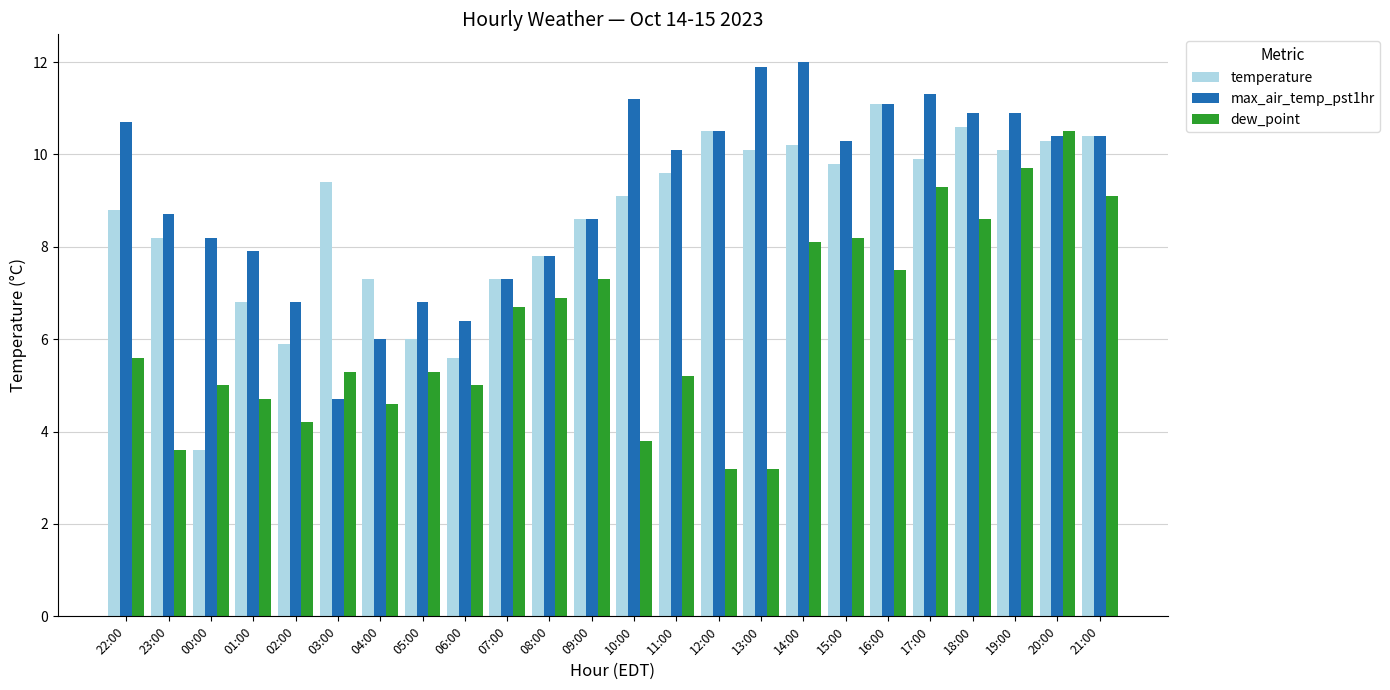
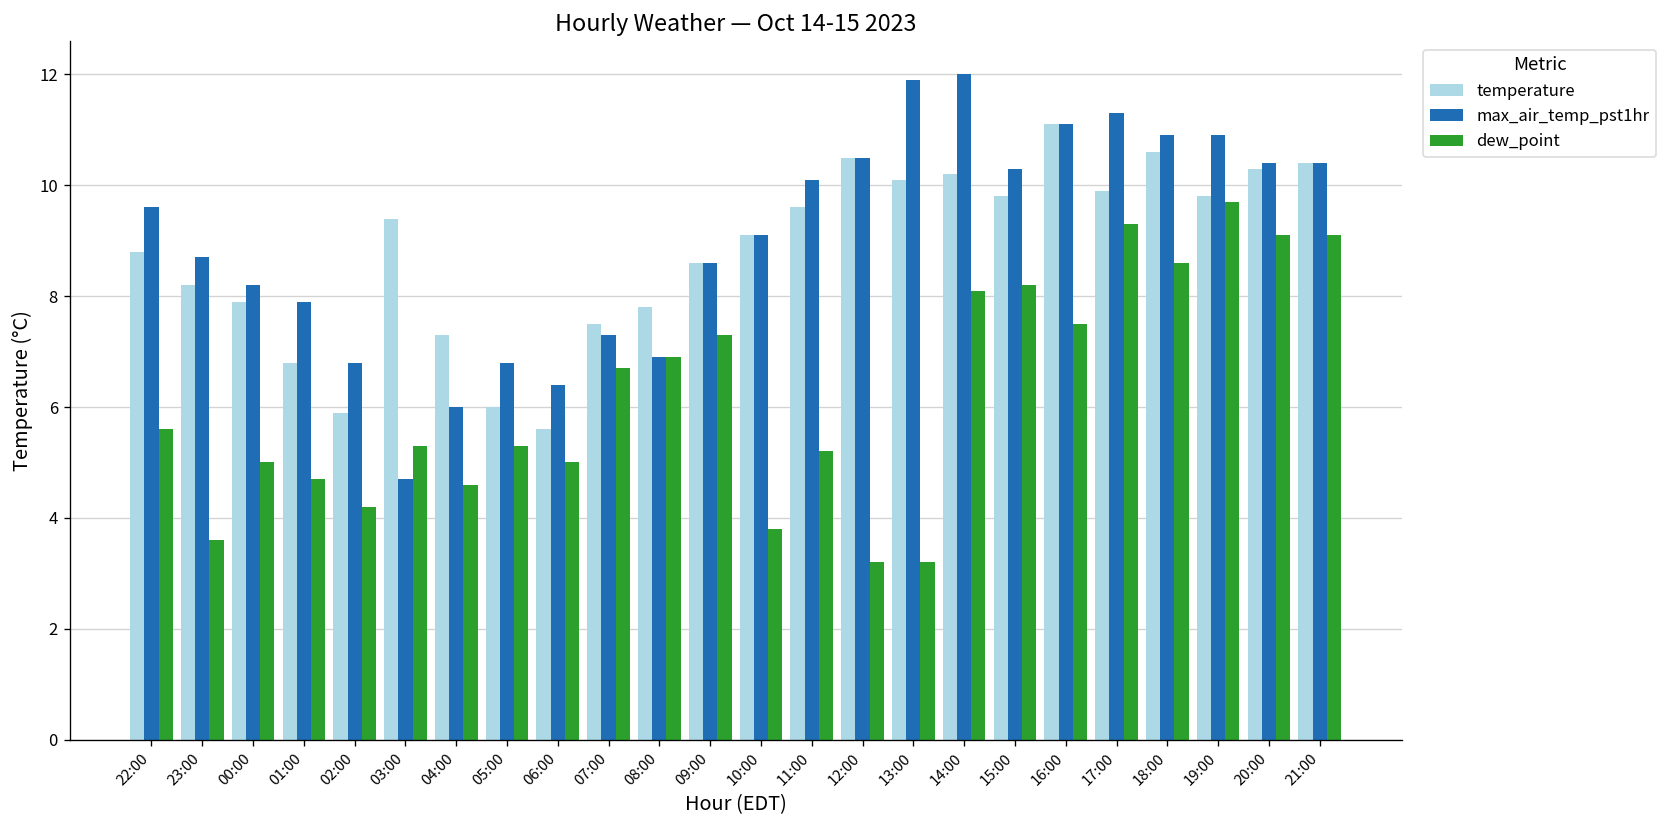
  {
    "temperature": {
      "22:00": 8.8,
      "23:00": 8.2,
-     "00:00": 3.6,
+     "00:00": 7.9,
      "01:00": 6.8,
      "02:00": 5.9,
      "03:00": 9.4,
      "04:00": 7.3,
      "05:00": 6.0,
      "06:00": 5.6,
-     "07:00": 7.3,
+     "07:00": 7.5,
      "08:00": 7.8,
      "09:00": 8.6,
      "10:00": 9.1,
      "11:00": 9.6,
      "12:00": 10.5,
      "13:00": 10.1,
      "14:00": 10.2,
      "15:00": 9.8,
      "16:00": 11.1,
      "17:00": 9.9,
      "18:00": 10.6,
-     "19:00": 10.1,
+     "19:00": 9.8,
      "20:00": 10.3,
      "21:00": 10.4
    },
    "max_air_temp_pst1hr": {
-     "22:00": 10.7,
+     "22:00": 9.6,
      "23:00": 8.7,
      "00:00": 8.2,
      "01:00": 7.9,
      "02:00": 6.8,
      "03:00": 4.7,
      "04:00": 6.0,
      "05:00": 6.8,
      "06:00": 6.4,
      "07:00": 7.3,
-     "08:00": 7.8,
+     "08:00": 6.9,
      "09:00": 8.6,
-     "10:00": 11.2,
+     "10:00": 9.1,
      "11:00": 10.1,
      "12:00": 10.5,
      "13:00": 11.9,
      "14:00": 12.0,
      "15:00": 10.3,
      "16:00": 11.1,
      "17:00": 11.3,
      "18:00": 10.9,
      "19:00": 10.9,
      "20:00": 10.4,
      "21:00": 10.4
    },
    "dew_point": {
      "22:00": 5.6,
      "23:00": 3.6,
      "00:00": 5.0,
      "01:00": 4.7,
      "02:00": 4.2,
      "03:00": 5.3,
      "04:00": 4.6,
      "05:00": 5.3,
      "06:00": 5.0,
      "07:00": 6.7,
      "08:00": 6.9,
      "09:00": 7.3,
      "10:00": 3.8,
      "11:00": 5.2,
      "12:00": 3.2,
      "13:00": 3.2,
      "14:00": 8.1,
      "15:00": 8.2,
      "16:00": 7.5,
      "17:00": 9.3,
      "18:00": 8.6,
      "19:00": 9.7,
-     "20:00": 10.5,
+     "20:00": 9.1,
      "21:00": 9.1
    }
  }
